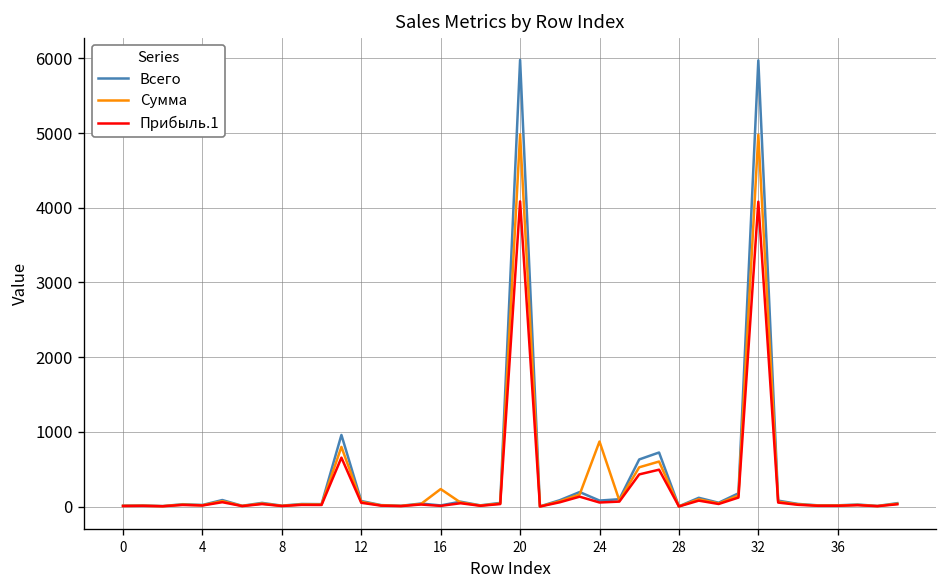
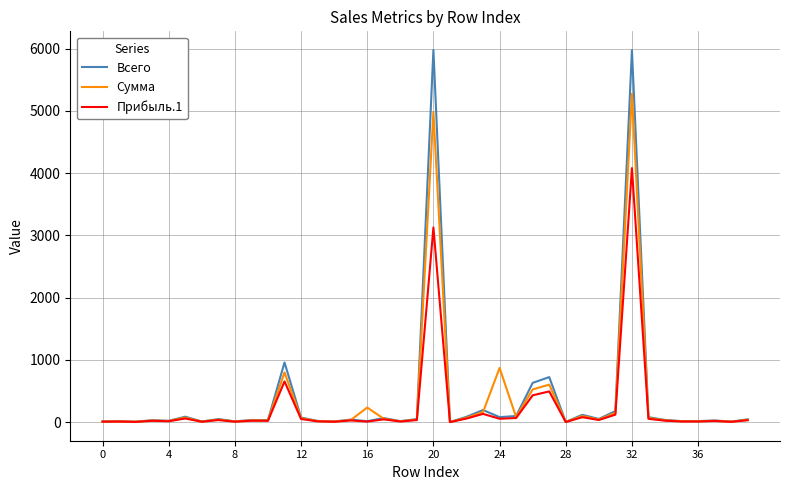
  {
    "Всего": {
      "20": 6000,
      "32": 6000
    },
    "Сумма": {
      "16": 200,
      "20": 5000,
      "24": 900,
-     "32": 5000
+     "32": 5300
    },
    "Прибыль.1": {
-     "20": 4100,
+     "20": 3100,
      "32": 4100
    }
  }
